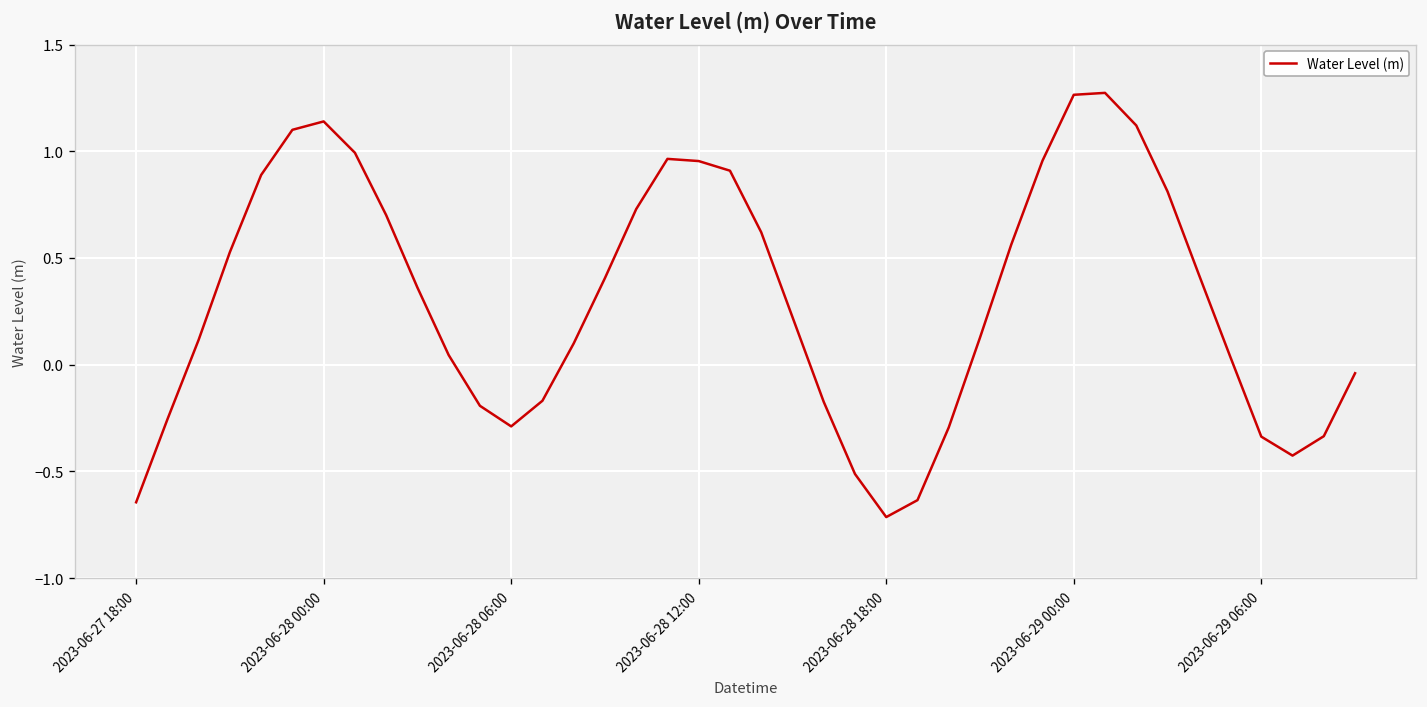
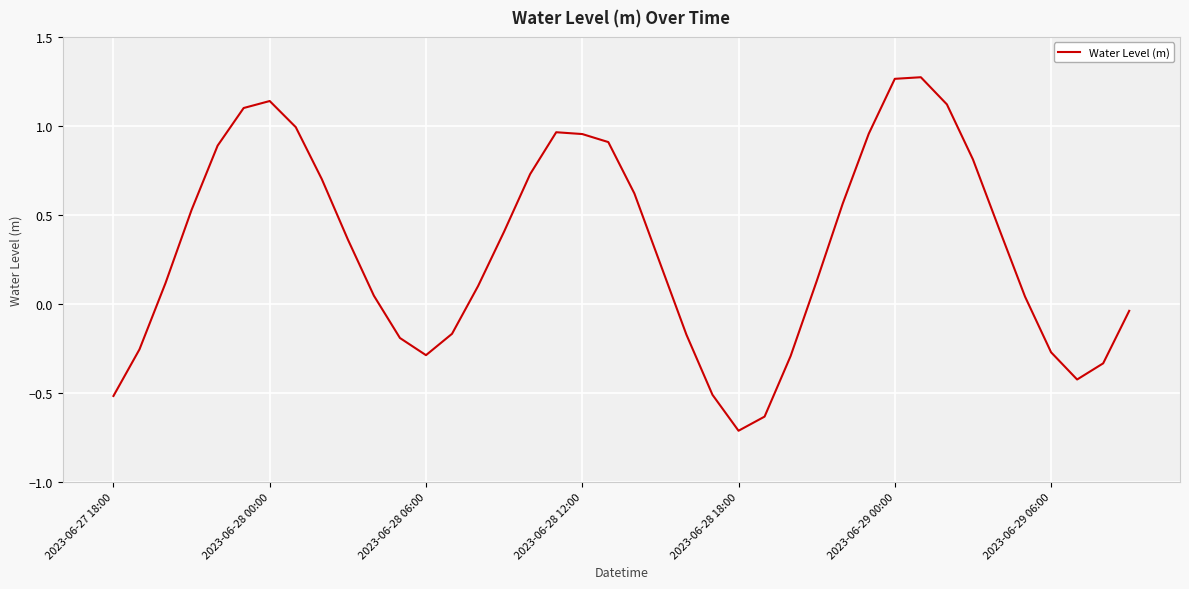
  {
-   "2023-06-27 18:00": -0.64,
+   "2023-06-27 18:00": -0.52,
    "2023-06-28 00:00": 1.14,
    "2023-06-28 06:00": -0.29,
    "2023-06-28 12:00": 0.95,
    "2023-06-28 18:00": -0.71,
    "2023-06-29 00:00": 1.26,
-   "2023-06-29 06:00": -0.34
+   "2023-06-29 06:00": -0.27
  }
